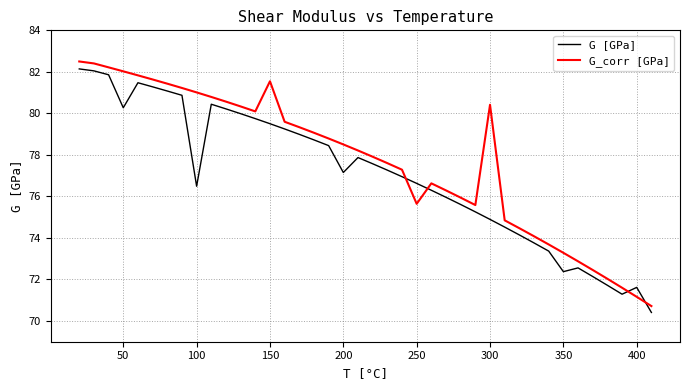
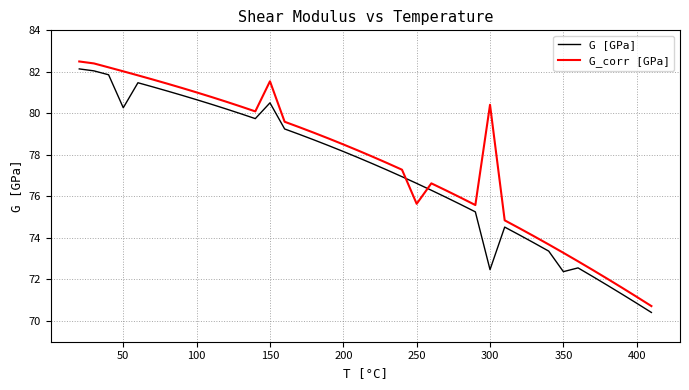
  {
    "G [GPa]": {
      "50": 80.3,
-     "100": 76.5,
-     "150": 79.5,
-     "200": 77.2,
+     "100": 80.7,
+     "150": 80.5,
+     "200": 78.2,
      "250": 76.6,
-     "300": 74.9,
+     "300": 72.5,
      "350": 72.4,
-     "400": 71.6
+     "400": 70.9
    },
    "G_corr [GPa]": {
      "50": 82.0,
      "100": 81.0,
      "150": 81.5,
      "200": 78.5,
      "250": 75.6,
      "300": 80.4,
      "350": 73.3,
      "400": 71.2
    }
  }
